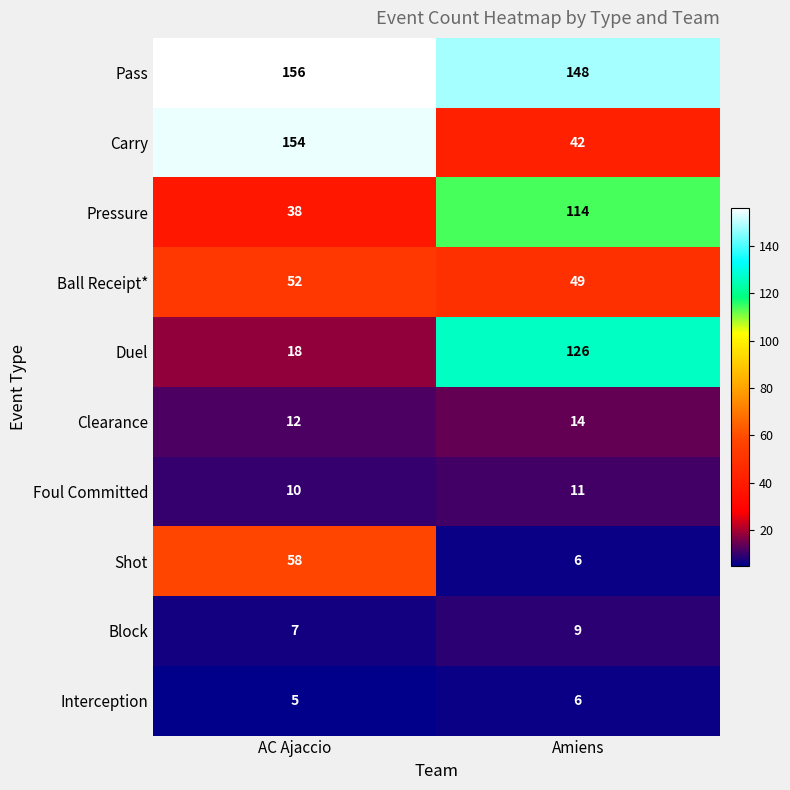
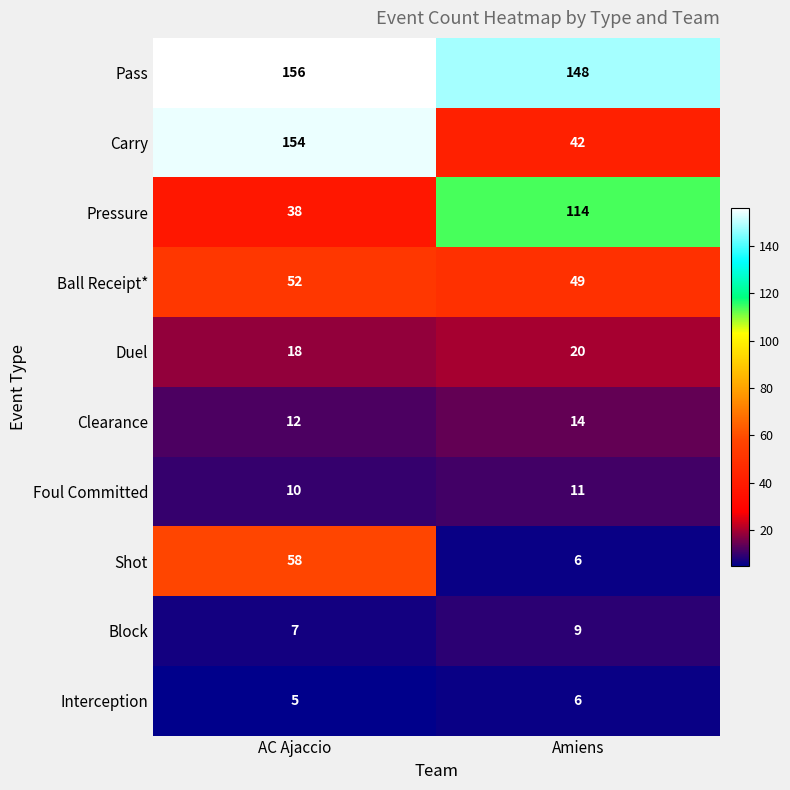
  {
    "Pass": {
      "AC Ajaccio": 156,
      "Amiens": 148
    },
    "Carry": {
      "AC Ajaccio": 154,
      "Amiens": 42
    },
    "Pressure": {
      "AC Ajaccio": 38,
      "Amiens": 114
    },
    "Ball Receipt*": {
      "AC Ajaccio": 52,
      "Amiens": 49
    },
    "Duel": {
      "AC Ajaccio": 18,
-     "Amiens": 126
+     "Amiens": 20
    },
    "Clearance": {
      "AC Ajaccio": 12,
      "Amiens": 14
    },
    "Foul Committed": {
      "AC Ajaccio": 10,
      "Amiens": 11
    },
    "Shot": {
      "AC Ajaccio": 58,
      "Amiens": 6
    },
    "Block": {
      "AC Ajaccio": 7,
      "Amiens": 9
    },
    "Interception": {
      "AC Ajaccio": 5,
      "Amiens": 6
    }
  }
